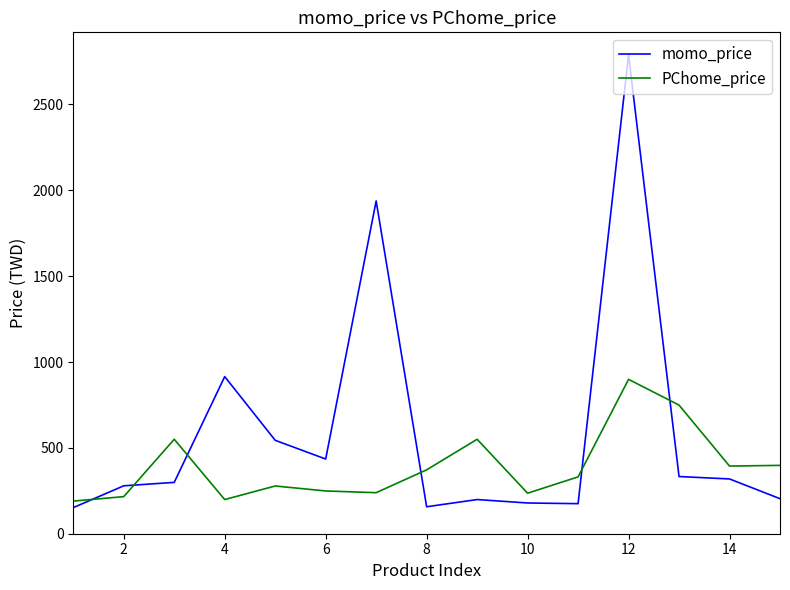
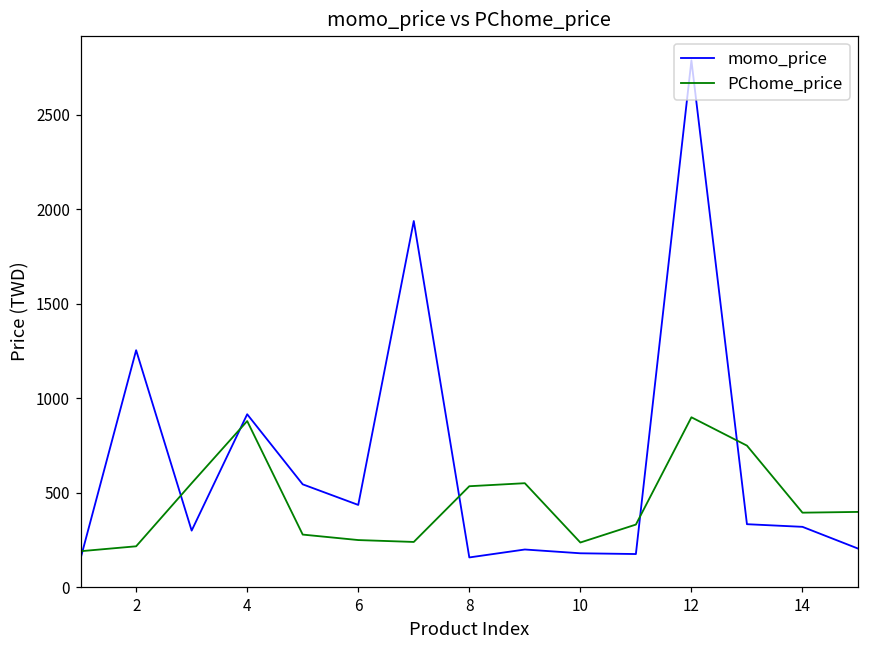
  {
    "momo_price": {
-     "2": 280,
+     "2": 1250,
      "4": 920,
      "6": 440,
      "8": 160,
      "10": 180,
      "14": 320
    },
    "PChome_price": {
      "2": 220,
-     "4": 200,
+     "4": 880,
      "6": 250,
-     "8": 370,
+     "8": 530,
      "10": 240,
      "12": 900,
      "14": 390
    }
  }
